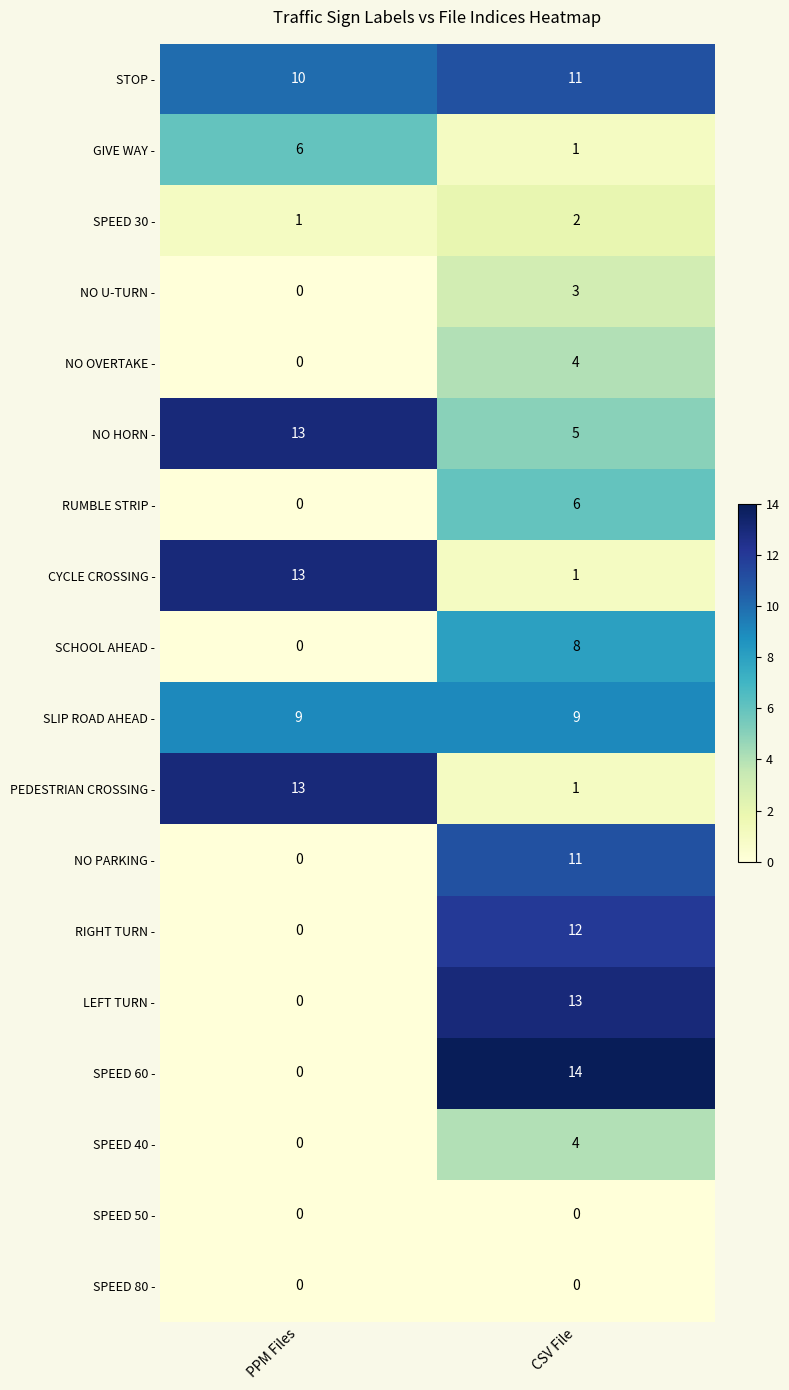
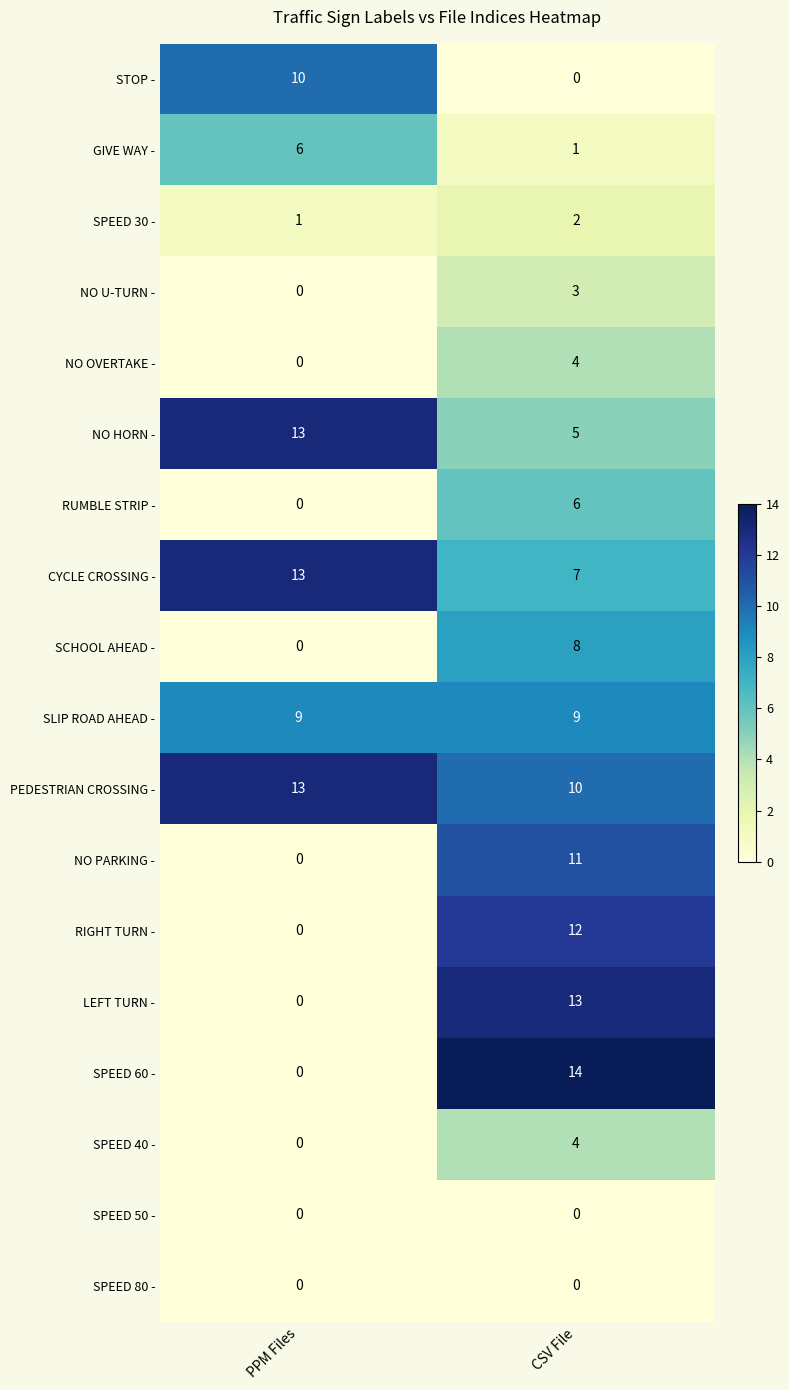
  {
    "STOP -": {
      "PPM Files": 10,
-     "CSV File": 11
+     "CSV File": 0
    },
    "GIVE WAY -": {
      "PPM Files": 6,
      "CSV File": 1
    },
    "SPEED 30 -": {
      "PPM Files": 1,
      "CSV File": 2
    },
    "NO U-TURN -": {
      "PPM Files": 0,
      "CSV File": 3
    },
    "NO OVERTAKE -": {
      "PPM Files": 0,
      "CSV File": 4
    },
    "NO HORN -": {
      "PPM Files": 13,
      "CSV File": 5
    },
    "RUMBLE STRIP -": {
      "PPM Files": 0,
      "CSV File": 6
    },
    "CYCLE CROSSING -": {
      "PPM Files": 13,
-     "CSV File": 1
+     "CSV File": 7
    },
    "SCHOOL AHEAD -": {
      "PPM Files": 0,
      "CSV File": 8
    },
    "SLIP ROAD AHEAD -": {
      "PPM Files": 9,
      "CSV File": 9
    },
    "PEDESTRIAN CROSSING -": {
      "PPM Files": 13,
-     "CSV File": 1
+     "CSV File": 10
    },
    "NO PARKING -": {
      "PPM Files": 0,
      "CSV File": 11
    },
    "RIGHT TURN -": {
      "PPM Files": 0,
      "CSV File": 12
    },
    "LEFT TURN -": {
      "PPM Files": 0,
      "CSV File": 13
    },
    "SPEED 60 -": {
      "PPM Files": 0,
      "CSV File": 14
    },
    "SPEED 40 -": {
      "PPM Files": 0,
      "CSV File": 4
    },
    "SPEED 50 -": {
      "PPM Files": 0,
      "CSV File": 0
    },
    "SPEED 80 -": {
      "PPM Files": 0,
      "CSV File": 0
    }
  }
